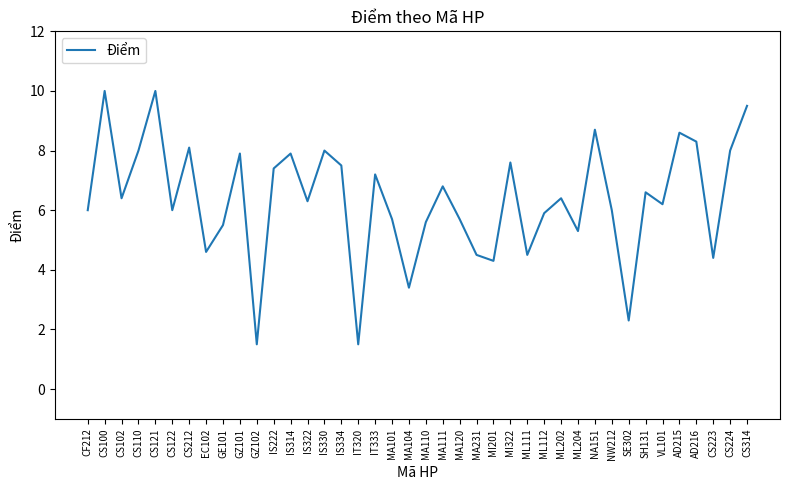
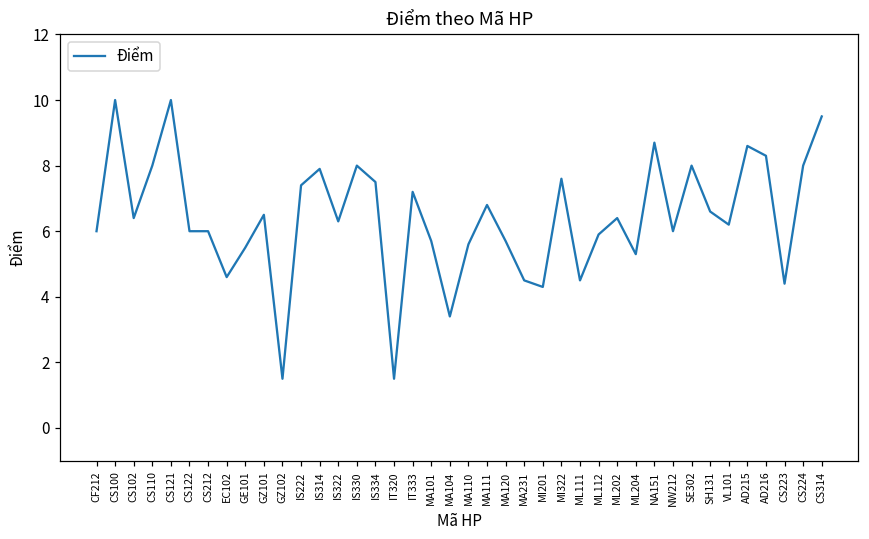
  {
    "CF212": 6.0,
    "CS100": 10.0,
    "CS102": 6.4,
    "CS110": 8.0,
    "CS121": 10.0,
    "CS122": 6.0,
-   "CS212": 8.1,
+   "CS212": 6.0,
    "EC102": 4.6,
    "GE101": 5.5,
-   "GZ101": 7.9,
+   "GZ101": 6.5,
    "GZ102": 1.5,
    "IS222": 7.4,
    "IS314": 7.9,
    "IS322": 6.3,
    "IS330": 8.0,
    "IS334": 7.5,
    "IT320": 1.5,
    "IT333": 7.2,
    "MA101": 5.7,
    "MA104": 3.4,
    "MA110": 5.6,
    "MA111": 6.8,
    "MA120": 5.7,
    "MA231": 4.5,
    "MI201": 4.3,
    "MI322": 7.6,
    "ML111": 4.5,
    "ML112": 5.9,
    "ML202": 6.4,
    "ML204": 5.3,
    "NA151": 8.7,
    "NW212": 6.0,
-   "SE302": 2.3,
+   "SE302": 8.0,
    "SH131": 6.6,
    "VL101": 6.2,
    "AD215": 8.6,
    "AD216": 8.3,
    "CS223": 4.4,
    "CS224": 8.0,
    "CS314": 9.5
  }
